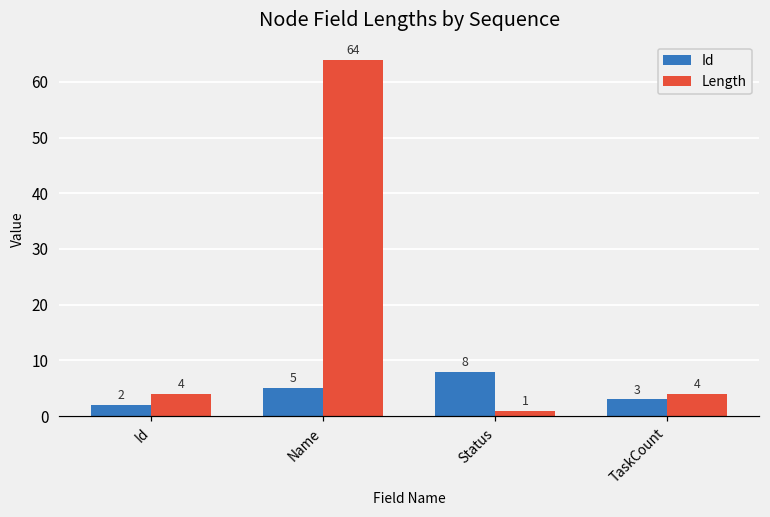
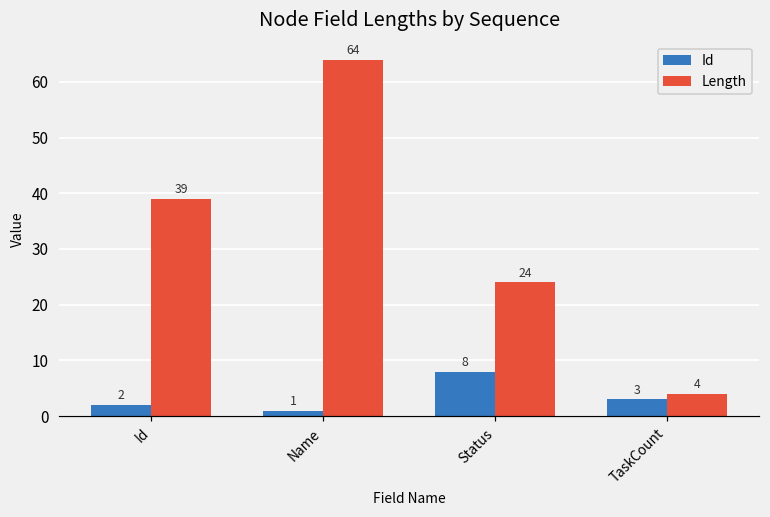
  {
    "Id": {
      "Id": 2,
-     "Name": 5,
+     "Name": 1,
      "Status": 8,
      "TaskCount": 3
    },
    "Length": {
-     "Id": 4,
+     "Id": 39,
      "Name": 64,
-     "Status": 1,
+     "Status": 24,
      "TaskCount": 4
    }
  }
